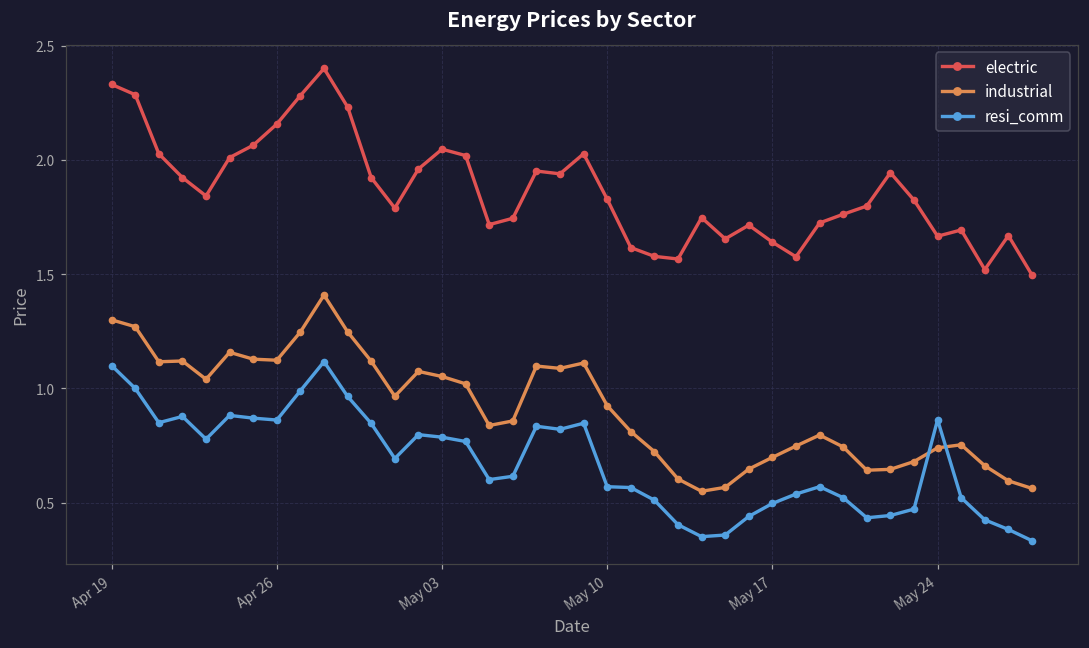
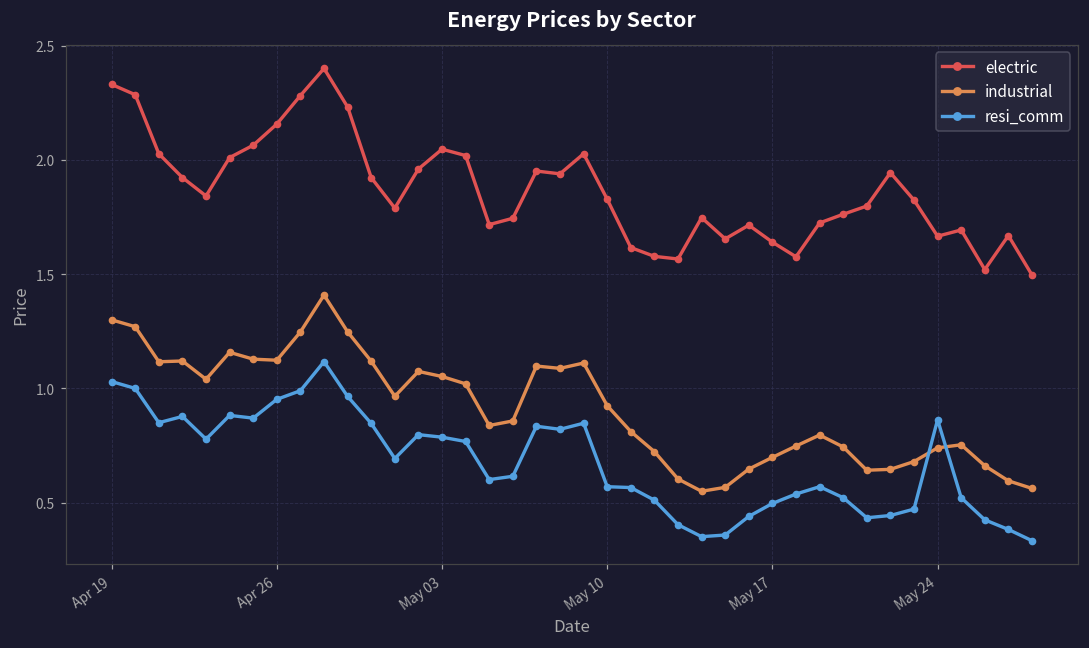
  {
    "resi_comm": {
-     "Apr 19": 1.10,
-     "Apr 26": 0.86,
+     "Apr 19": 1.03,
+     "Apr 26": 0.95,
      "May 03": 0.79,
      "May 10": 0.57,
      "May 17": 0.50,
      "May 24": 0.86
    }
  }
